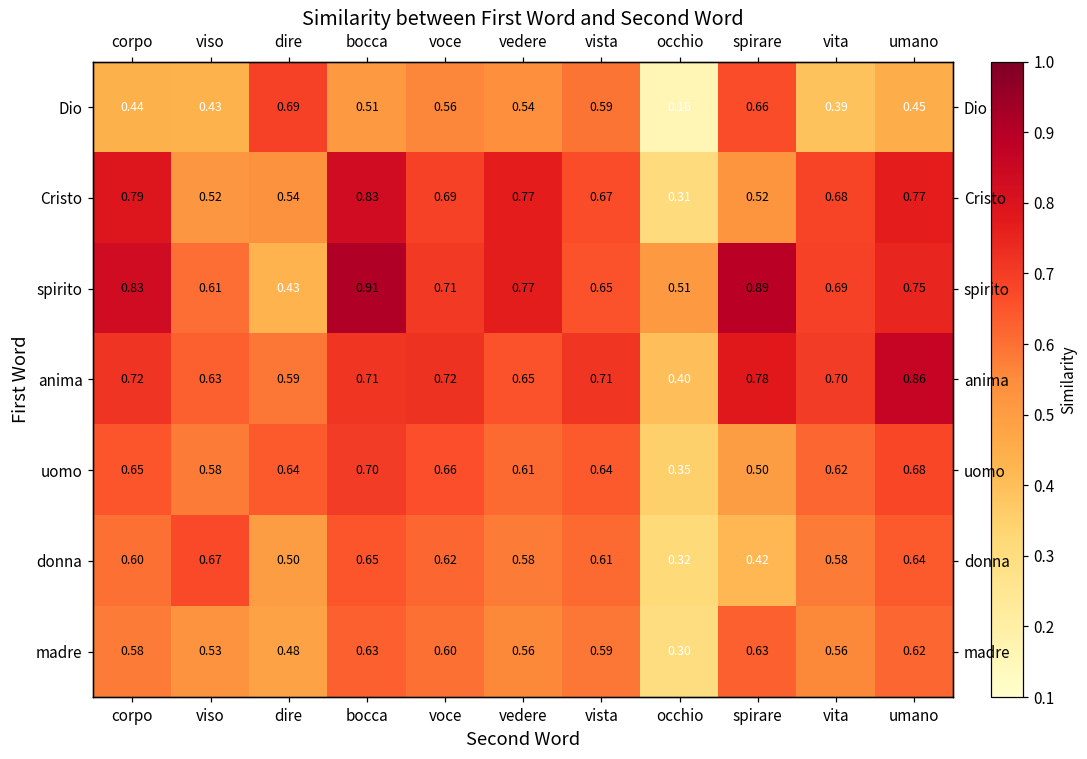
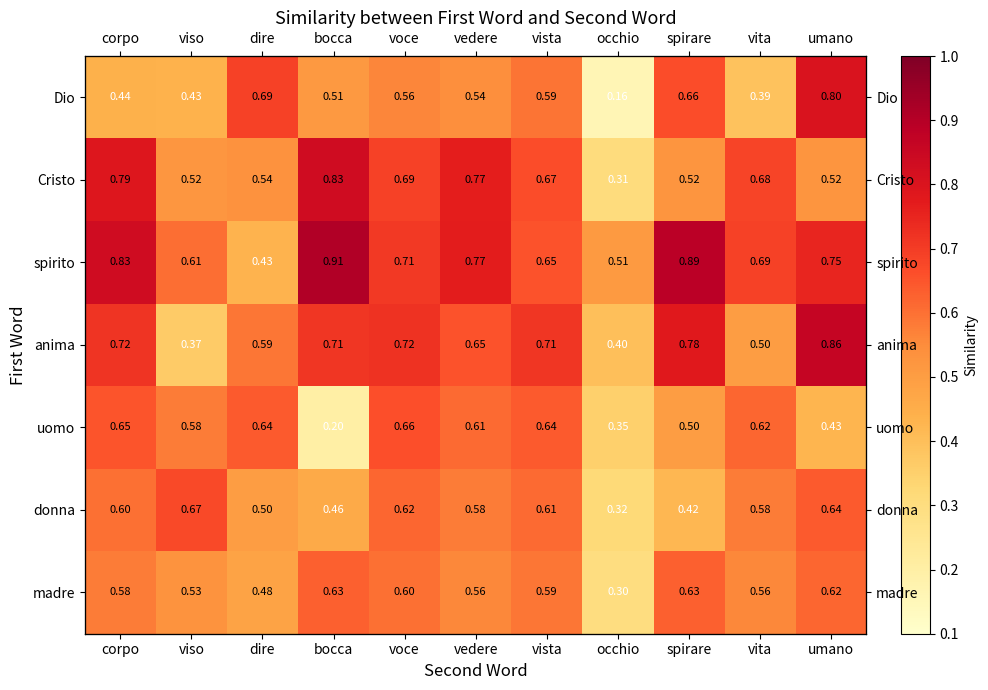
  {
    "Dio": {
      "corpo": 0.44,
      "viso": 0.43,
      "dire": 0.69,
      "bocca": 0.51,
      "voce": 0.56,
      "vedere": 0.54,
      "vista": 0.59,
      "occhio": 0.16,
      "spirare": 0.66,
      "vita": 0.39,
-     "umano": 0.45
+     "umano": 0.80
    },
    "Cristo": {
      "corpo": 0.79,
      "viso": 0.52,
      "dire": 0.54,
      "bocca": 0.83,
      "voce": 0.69,
      "vedere": 0.77,
      "vista": 0.67,
      "occhio": 0.31,
      "spirare": 0.52,
      "vita": 0.68,
-     "umano": 0.77
+     "umano": 0.52
    },
    "spirito": {
      "corpo": 0.83,
      "viso": 0.61,
      "dire": 0.43,
      "bocca": 0.91,
      "voce": 0.71,
      "vedere": 0.77,
      "vista": 0.65,
      "occhio": 0.51,
      "spirare": 0.89,
      "vita": 0.69,
      "umano": 0.75
    },
    "anima": {
      "corpo": 0.72,
-     "viso": 0.63,
+     "viso": 0.37,
      "dire": 0.59,
      "bocca": 0.71,
      "voce": 0.72,
      "vedere": 0.65,
      "vista": 0.71,
      "occhio": 0.40,
      "spirare": 0.78,
-     "vita": 0.70,
+     "vita": 0.50,
      "umano": 0.86
    },
    "uomo": {
      "corpo": 0.65,
      "viso": 0.58,
      "dire": 0.64,
-     "bocca": 0.70,
+     "bocca": 0.20,
      "voce": 0.66,
      "vedere": 0.61,
      "vista": 0.64,
      "occhio": 0.35,
      "spirare": 0.50,
      "vita": 0.62,
-     "umano": 0.68
+     "umano": 0.43
    },
    "donna": {
      "corpo": 0.60,
      "viso": 0.67,
      "dire": 0.50,
-     "bocca": 0.65,
+     "bocca": 0.46,
      "voce": 0.62,
      "vedere": 0.58,
      "vista": 0.61,
      "occhio": 0.32,
      "spirare": 0.42,
      "vita": 0.58,
      "umano": 0.64
    },
    "madre": {
      "corpo": 0.58,
      "viso": 0.53,
      "dire": 0.48,
      "bocca": 0.63,
      "voce": 0.60,
      "vedere": 0.56,
      "vista": 0.59,
      "occhio": 0.30,
      "spirare": 0.63,
      "vita": 0.56,
      "umano": 0.62
    }
  }
